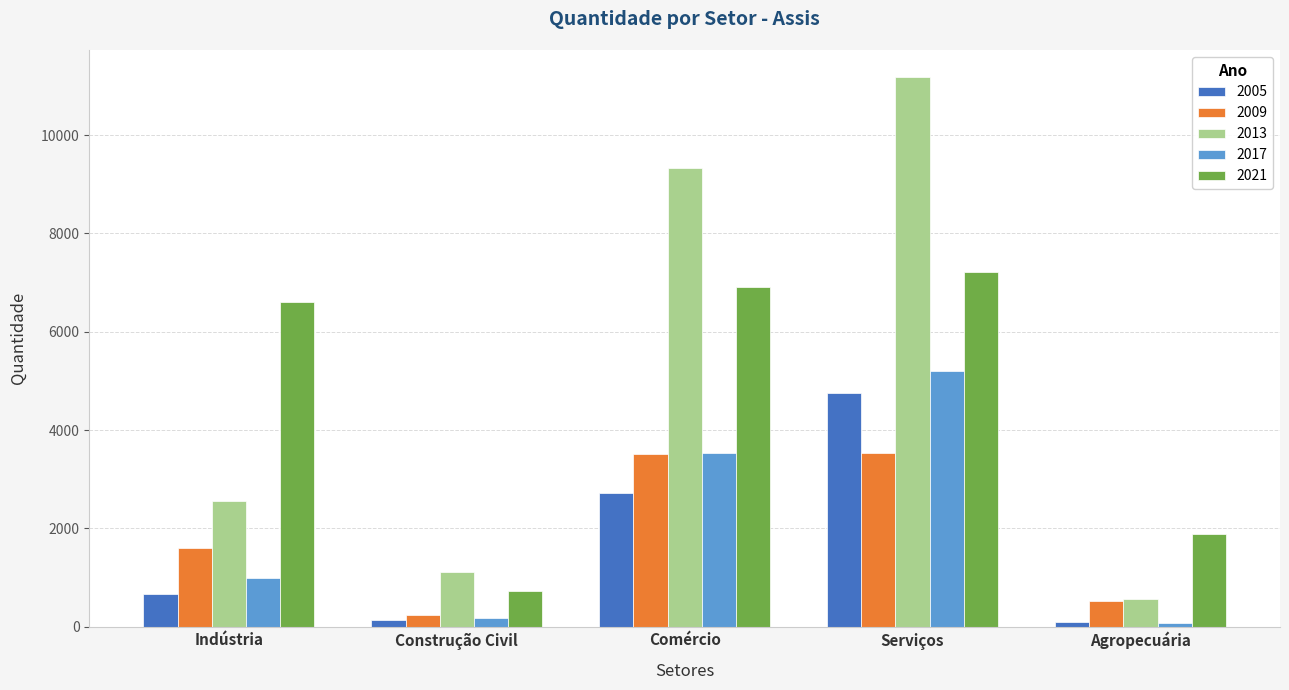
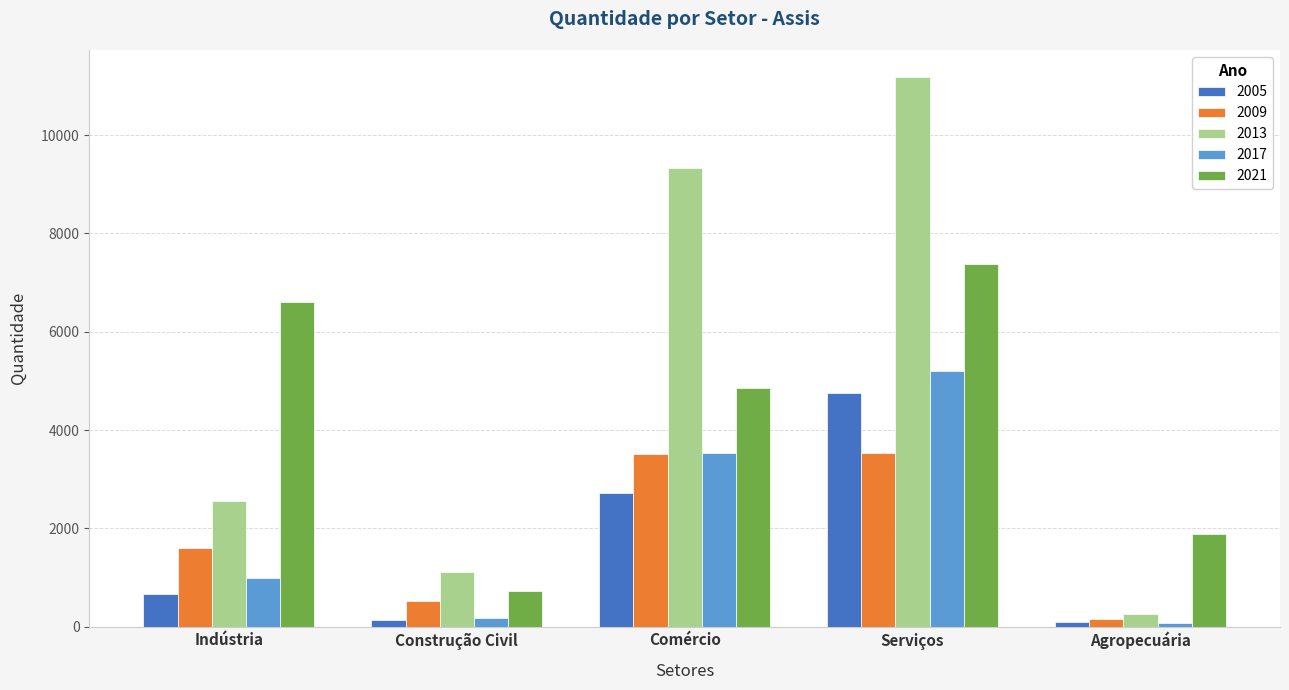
  {
    "2009": {
      "Indústria": 1600,
-     "Construção Civil": 200,
+     "Construção Civil": 500,
      "Comércio": 3500,
      "Serviços": 3500,
-     "Agropecuária": 500
+     "Agropecuária": 200
    },
    "2013": {
      "Indústria": 2600,
      "Construção Civil": 1100,
      "Comércio": 9300,
      "Serviços": 11200,
-     "Agropecuária": 600
+     "Agropecuária": 300
    },
    "2021": {
      "Indústria": 6600,
      "Construção Civil": 700,
-     "Comércio": 6900,
-     "Serviços": 7200,
+     "Comércio": 4800,
+     "Serviços": 7400,
      "Agropecuária": 1900
    }
  }
